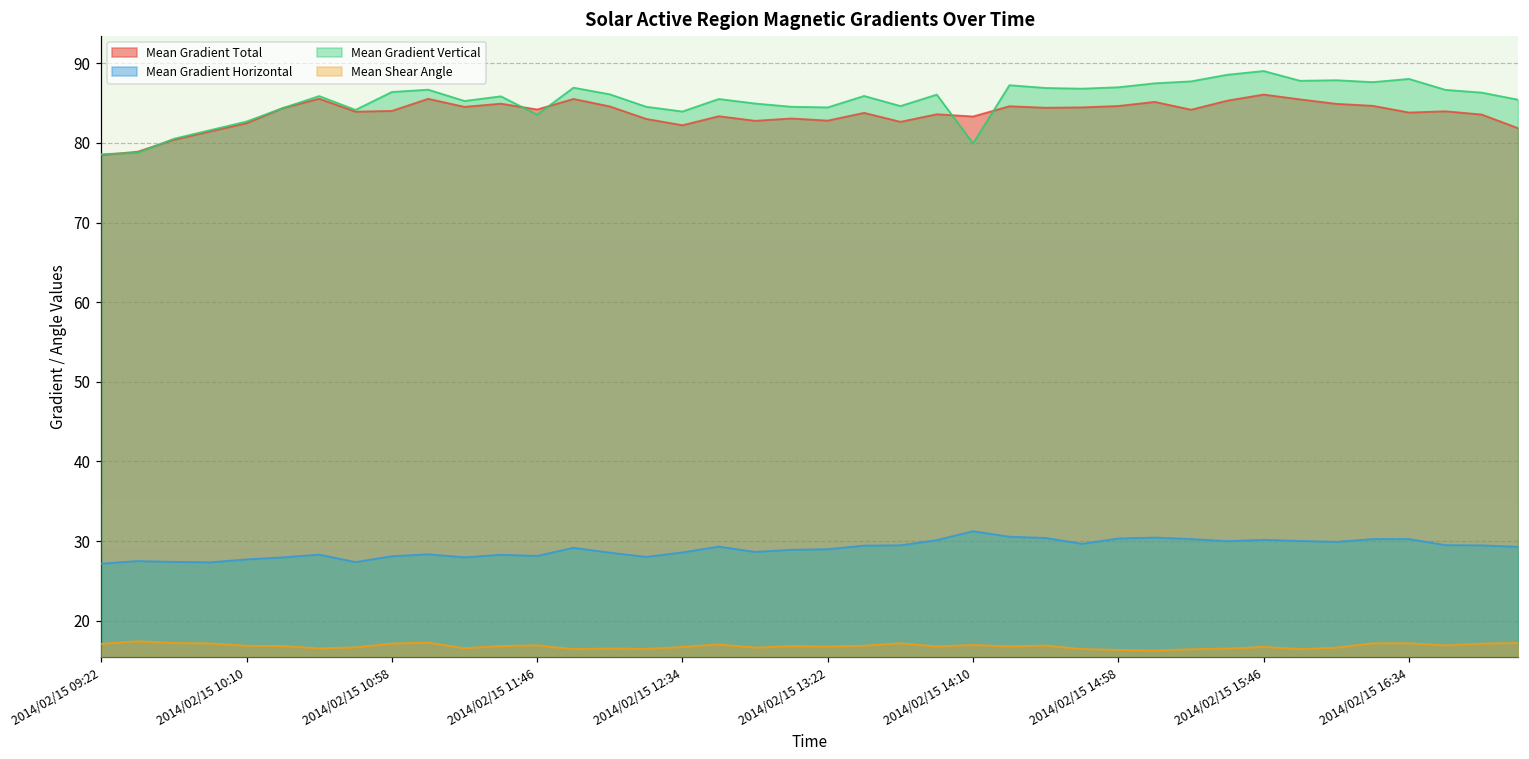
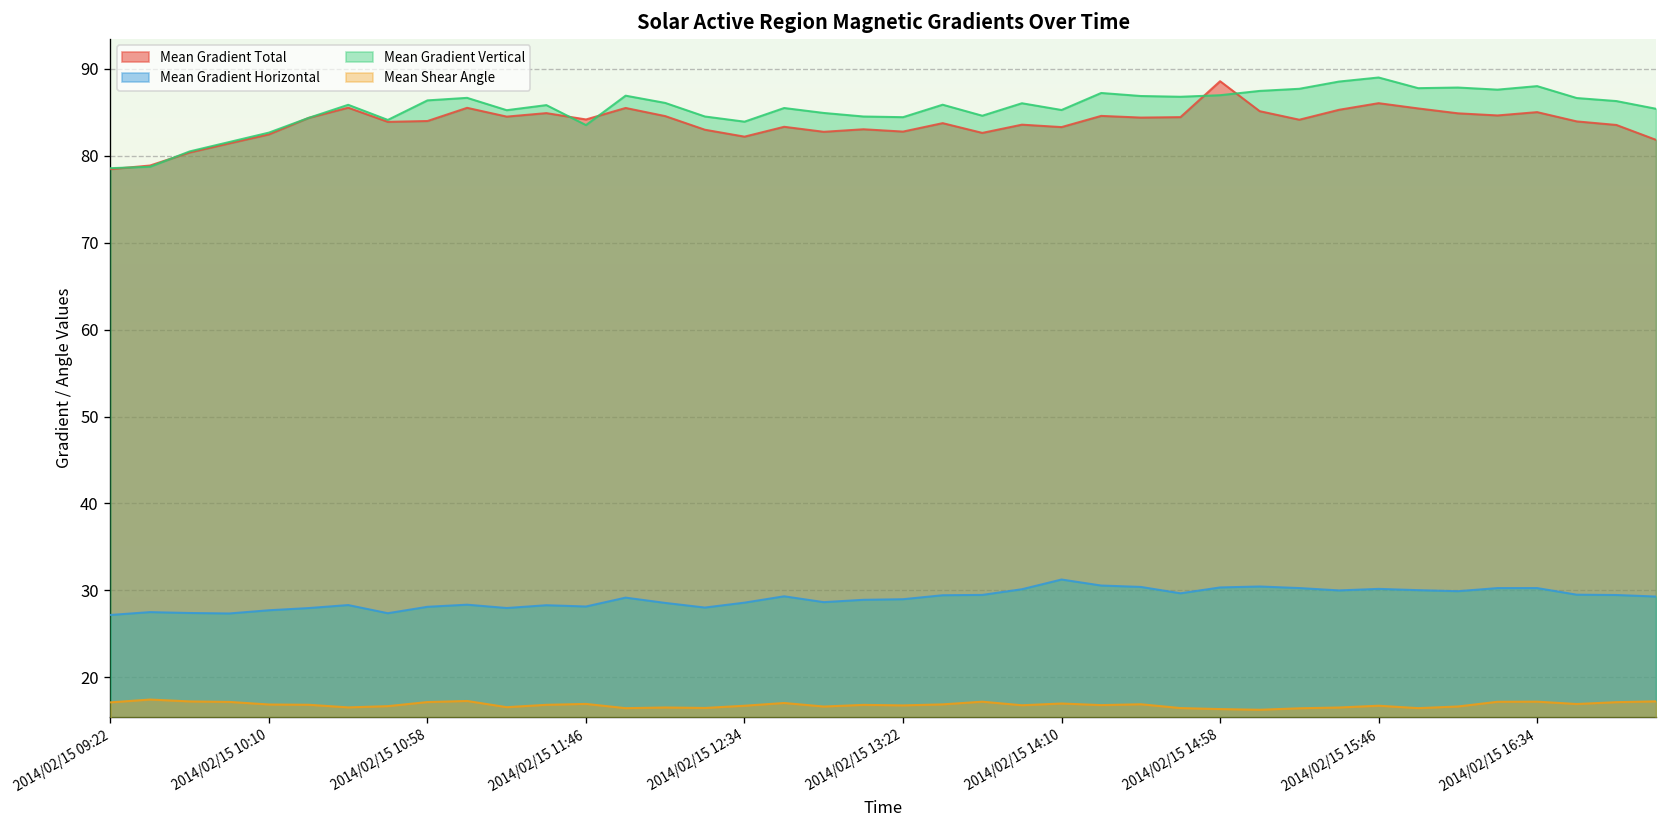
  {
    "Mean Gradient Total": {
      "2014/02/15 10:58": 84,
      "2014/02/15 11:46": 84,
      "2014/02/15 12:34": 82,
      "2014/02/15 13:22": 83,
      "2014/02/15 14:10": 83,
-     "2014/02/15 14:58": 85,
+     "2014/02/15 14:58": 89,
      "2014/02/15 15:46": 86,
-     "2014/02/15 16:34": 84
+     "2014/02/15 16:34": 85
    },
    "Mean Gradient Horizontal": {
      "2014/02/15 09:22": 27,
      "2014/02/15 10:10": 28,
      "2014/02/15 10:58": 28,
      "2014/02/15 11:46": 28,
      "2014/02/15 12:34": 29,
      "2014/02/15 13:22": 29,
      "2014/02/15 14:10": 31,
      "2014/02/15 14:58": 30,
      "2014/02/15 15:46": 30,
      "2014/02/15 16:34": 30
    },
    "Mean Gradient Vertical": {
      "2014/02/15 10:58": 86,
      "2014/02/15 11:46": 84,
      "2014/02/15 12:34": 84,
      "2014/02/15 13:22": 84,
-     "2014/02/15 14:10": 80,
+     "2014/02/15 14:10": 85,
      "2014/02/15 14:58": 87,
      "2014/02/15 15:46": 89,
      "2014/02/15 16:34": 88
    },
    "Mean Shear Angle": {
      "2014/02/15 09:22": 17,
      "2014/02/15 10:10": 17,
      "2014/02/15 10:58": 17,
      "2014/02/15 11:46": 17,
      "2014/02/15 12:34": 17,
      "2014/02/15 13:22": 17,
      "2014/02/15 14:10": 17,
      "2014/02/15 14:58": 16,
      "2014/02/15 15:46": 17,
      "2014/02/15 16:34": 17
    }
  }
